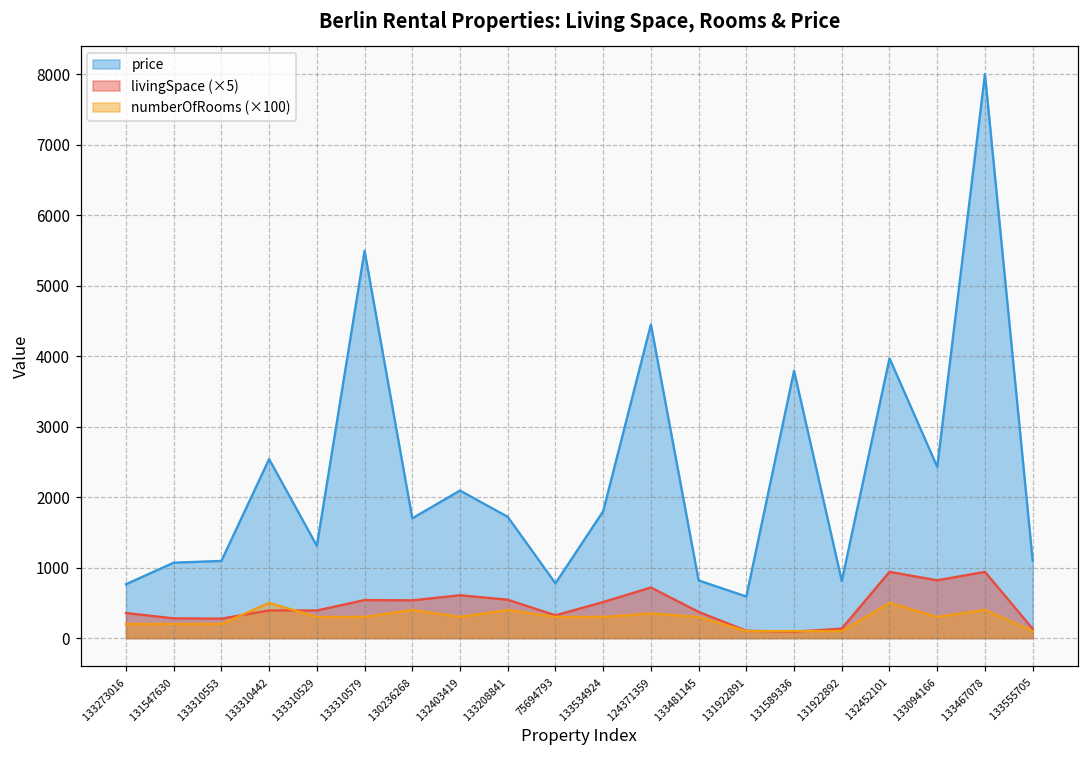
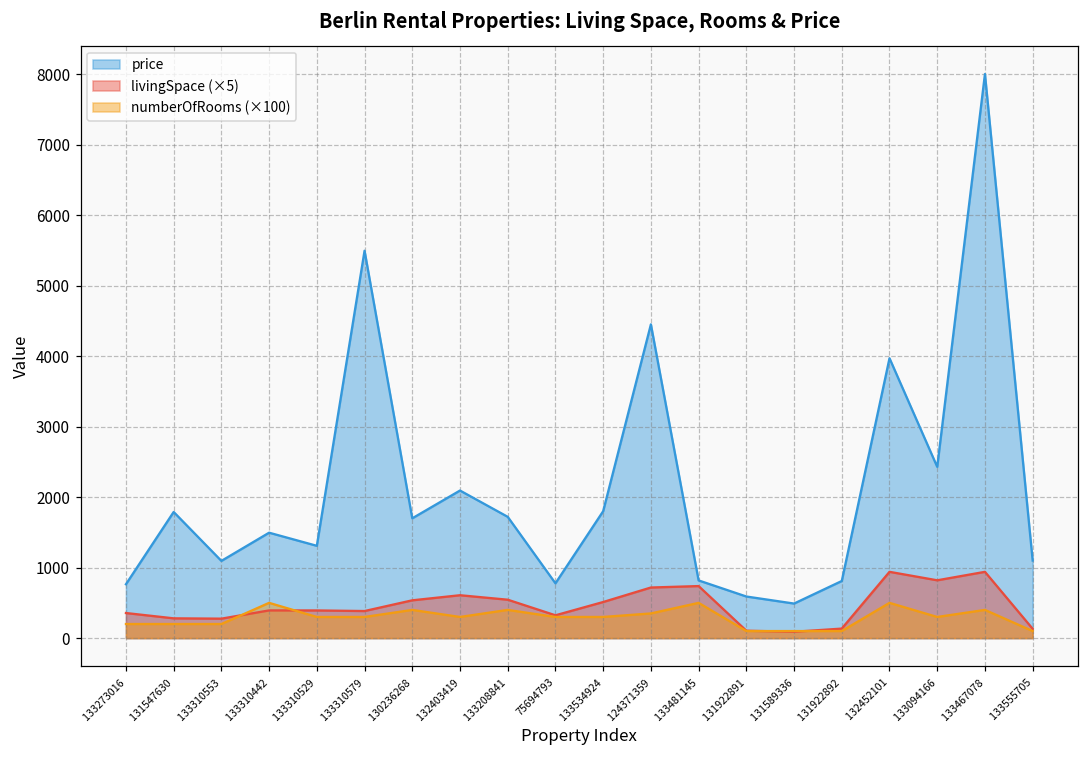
  {
    "price": {
      "133273016": 800,
-     "131547630": 1100,
+     "131547630": 1800,
      "133310553": 1100,
-     "133310442": 2500,
+     "133310442": 1500,
      "133310529": 1300,
      "133310579": 5500,
      "130236268": 1700,
      "132403419": 2100,
      "133208841": 1700,
      "75694793": 800,
      "133534924": 1800,
      "124371359": 4400,
      "133481145": 800,
      "131922891": 600,
-     "131589336": 3800,
+     "131589336": 500,
      "131922892": 800,
      "132452101": 4000,
      "133094166": 2400,
      "133467078": 8000,
      "133555705": 1100
    },
    "livingSpace (×5)": {
      "133273016": 400,
      "131547630": 300,
      "133310553": 300,
      "133310442": 400,
      "133310529": 400,
-     "133310579": 500,
+     "133310579": 400,
      "130236268": 500,
      "132403419": 600,
      "133208841": 500,
      "133534924": 500,
      "124371359": 700,
-     "133481145": 400,
+     "133481145": 700,
      "132452101": 900,
      "133094166": 800,
      "133467078": 900
    },
    "numberOfRooms (×100)": {
      "133273016": 200,
      "131547630": 200,
      "133310553": 200,
      "133310442": 500,
      "133310529": 300,
      "133310579": 300,
      "130236268": 400,
      "132403419": 300,
      "133208841": 400,
      "133534924": 300,
      "124371359": 400,
-     "133481145": 300,
+     "133481145": 500,
      "132452101": 500,
      "133094166": 300,
      "133467078": 400
    }
  }
